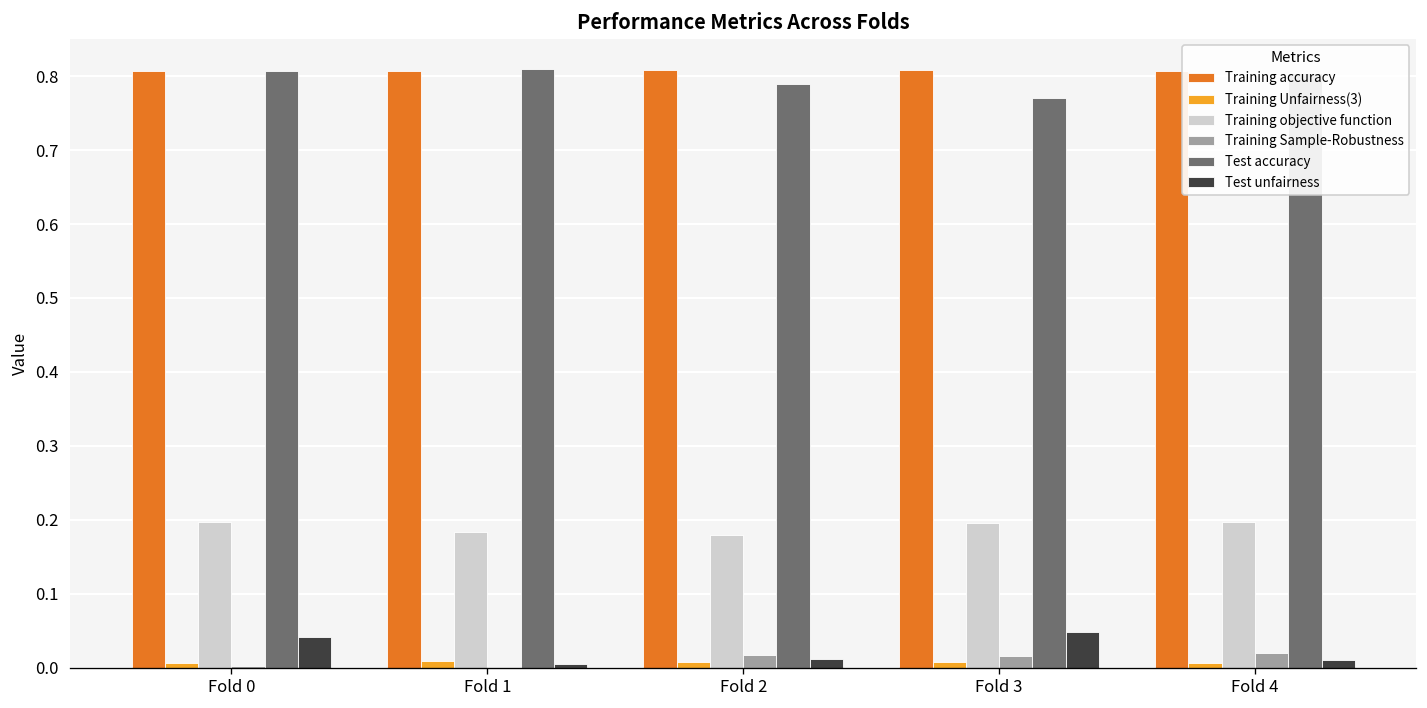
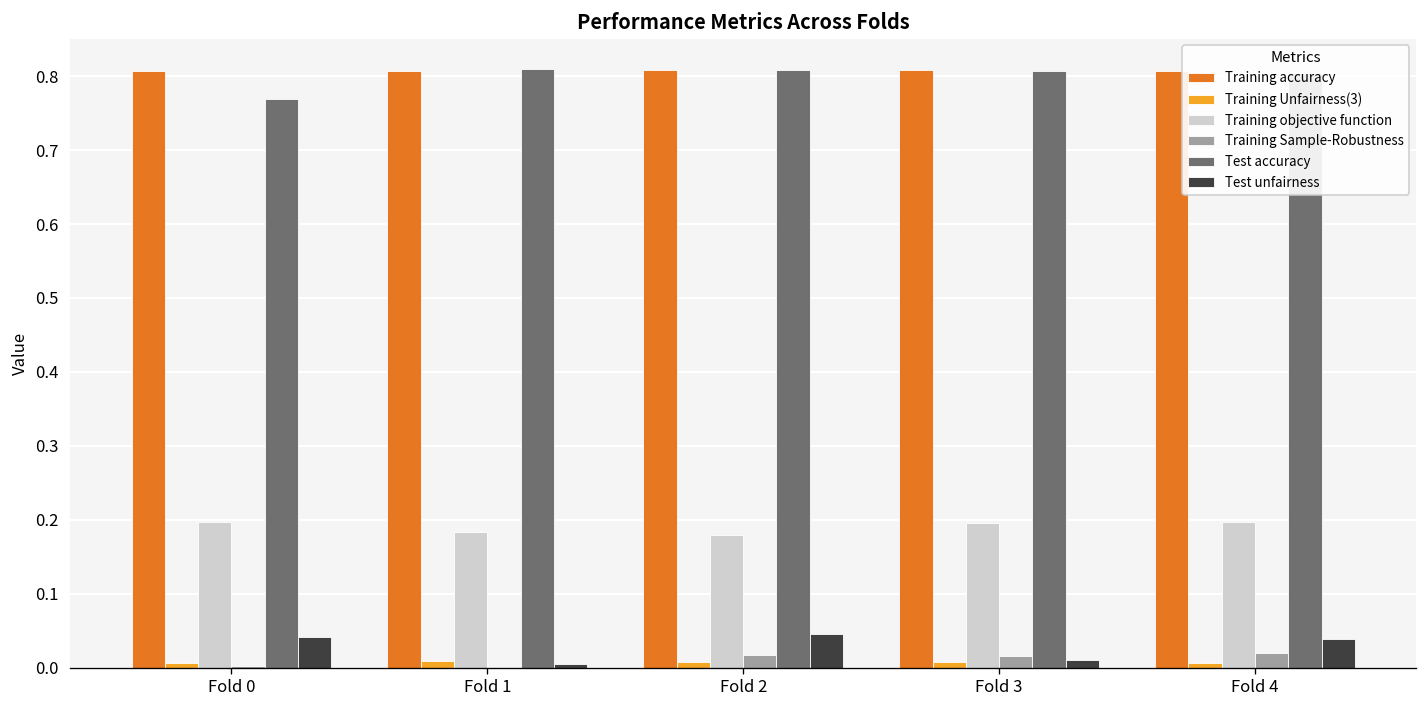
  {
    "Training objective function": {
      "Fold 0": 0.20,
      "Fold 1": 0.18,
      "Fold 2": 0.18,
      "Fold 3": 0.20,
      "Fold 4": 0.20
    },
    "Training Sample-Robustness": {
      "Fold 2": 0.02,
      "Fold 3": 0.02,
      "Fold 4": 0.02
    },
    "Test accuracy": {
-     "Fold 0": 0.81,
+     "Fold 0": 0.77,
      "Fold 1": 0.81,
-     "Fold 2": 0.79,
-     "Fold 3": 0.77
+     "Fold 2": 0.81,
+     "Fold 3": 0.81
    },
    "Test unfairness": {
      "Fold 0": 0.04,
      "Fold 1": 0.00,
-     "Fold 2": 0.01,
-     "Fold 3": 0.05,
-     "Fold 4": 0.01
+     "Fold 2": 0.05,
+     "Fold 3": 0.01,
+     "Fold 4": 0.04
    }
  }
